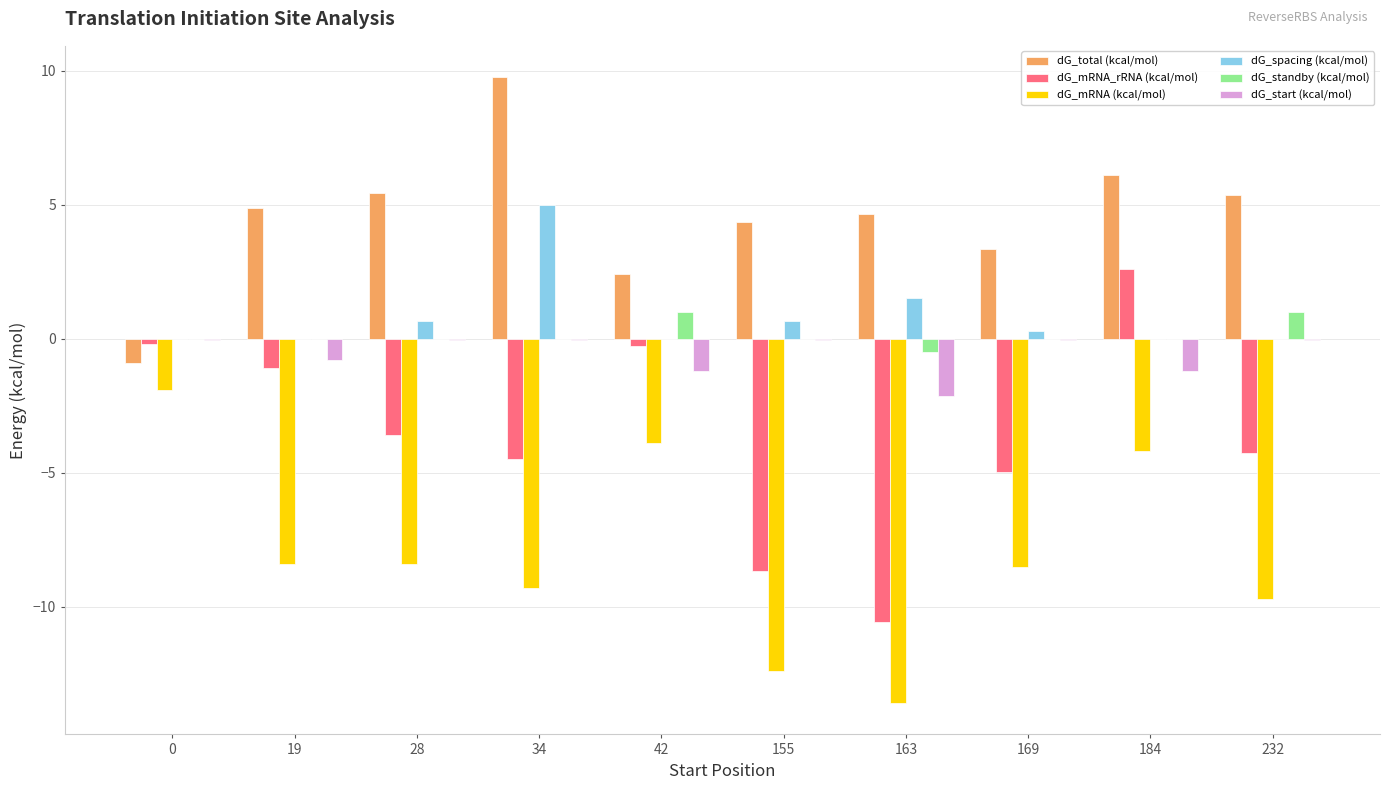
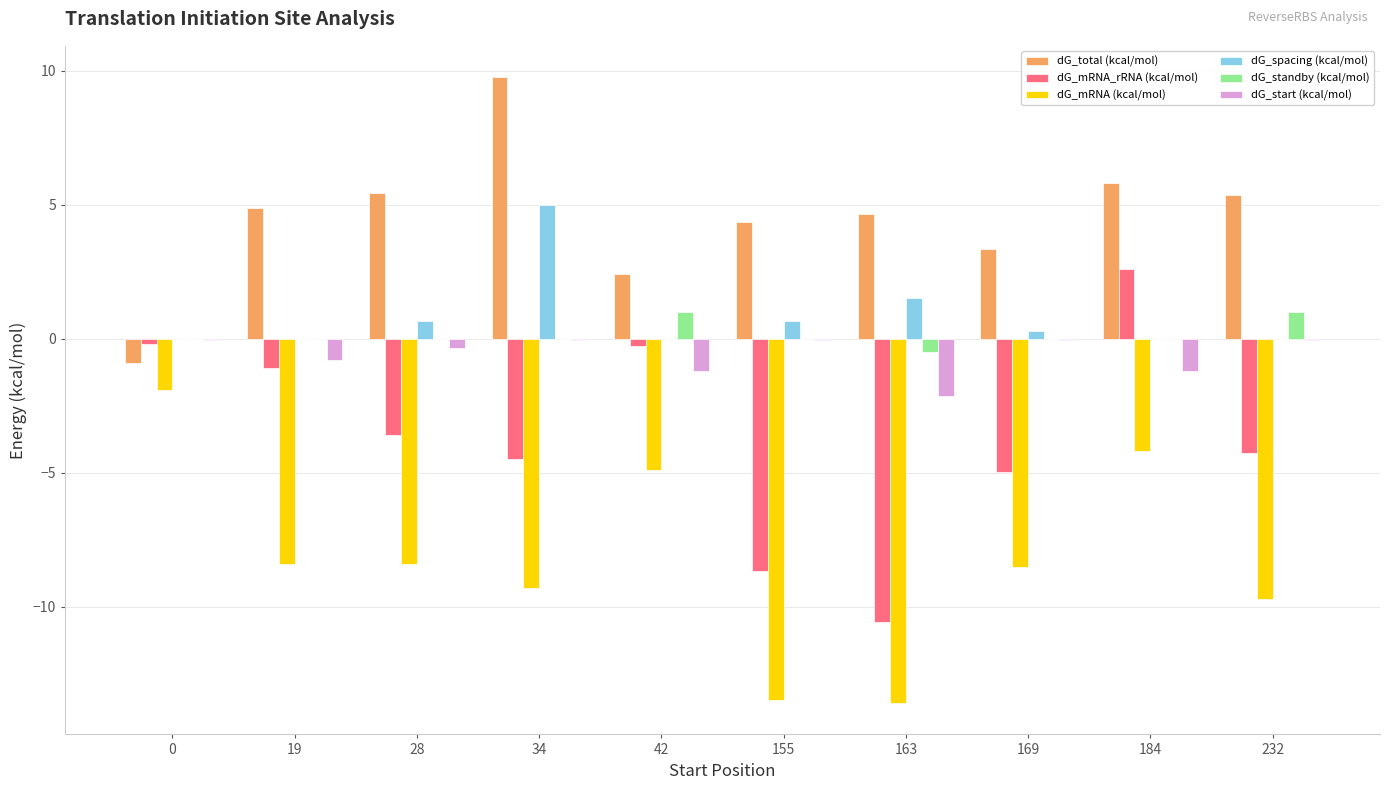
  {
    "dG_total (kcal/mol)": {
      "0": -0.9,
      "19": 4.9,
      "28": 5.5,
      "34": 9.8,
      "42": 2.4,
      "155": 4.4,
      "163": 4.7,
      "169": 3.4,
-     "184": 6.1,
+     "184": 5.8,
      "232": 5.4
    },
    "dG_mRNA_rRNA (kcal/mol)": {
      "0": -0.2,
      "19": -1.1,
      "28": -3.6,
      "34": -4.5,
      "42": -0.3,
      "155": -8.7,
      "163": -10.6,
      "169": -5.0,
      "184": 2.6,
      "232": -4.3
    },
    "dG_mRNA (kcal/mol)": {
      "0": -1.9,
      "19": -8.4,
      "28": -8.4,
      "34": -9.3,
-     "42": -3.9,
-     "155": -12.4,
+     "42": -4.9,
+     "155": -13.5,
      "163": -13.6,
      "169": -8.5,
      "184": -4.2,
      "232": -9.7
    },
    "dG_spacing (kcal/mol)": {
      "0": 0.0,
      "19": 0.0,
      "28": 0.7,
      "34": 5.0,
      "155": 0.7,
      "163": 1.5,
      "169": 0.3,
      "184": 0.0
    },
    "dG_standby (kcal/mol)": {
      "0": 0.0,
      "19": 0.0,
      "28": 0.0,
      "34": 0.0,
      "42": 1.0,
      "155": 0.0,
      "163": -0.5,
      "169": 0.0,
      "184": 0.0,
      "232": 1.0
    },
    "dG_start (kcal/mol)": {
      "19": -0.8,
-     "28": 0.0,
+     "28": -0.4,
      "42": -1.2,
      "163": -2.1,
      "184": -1.2
    }
  }
